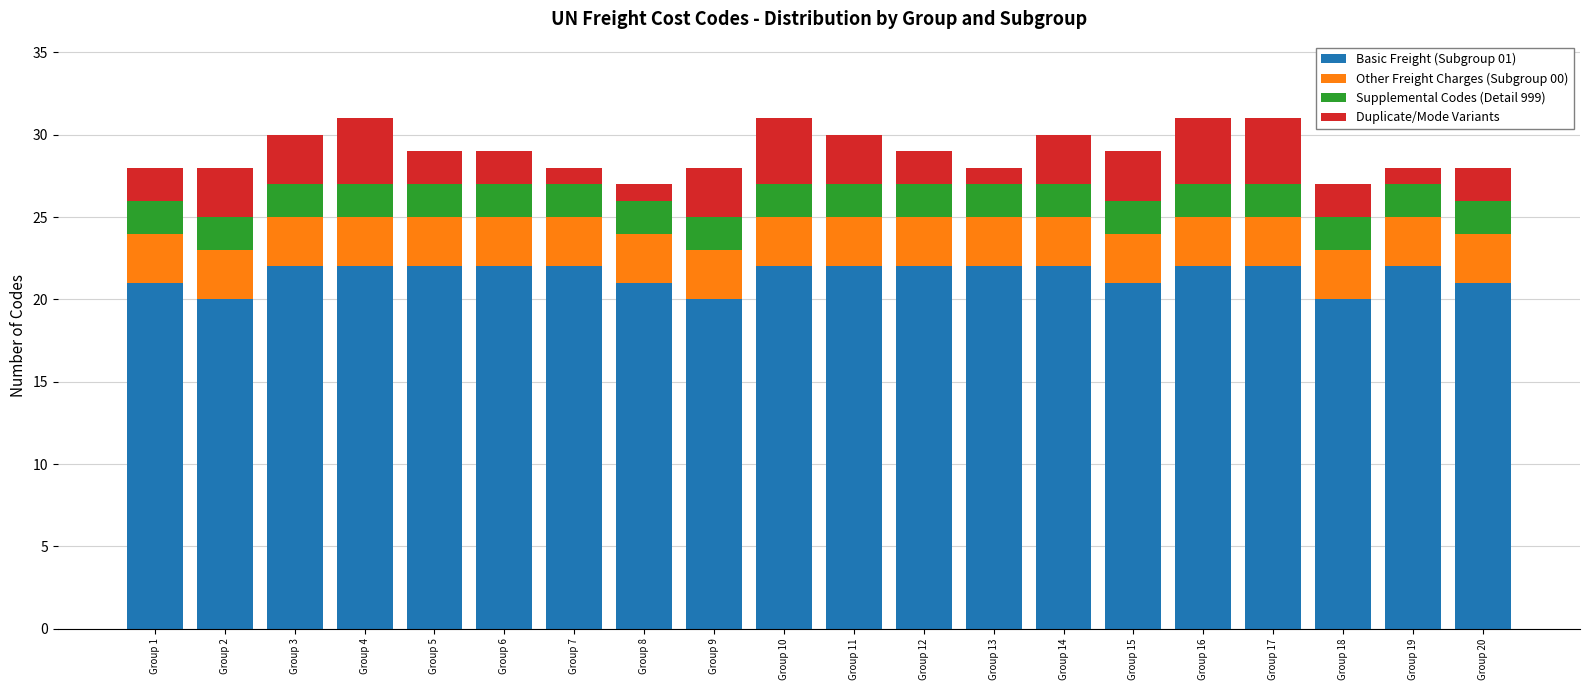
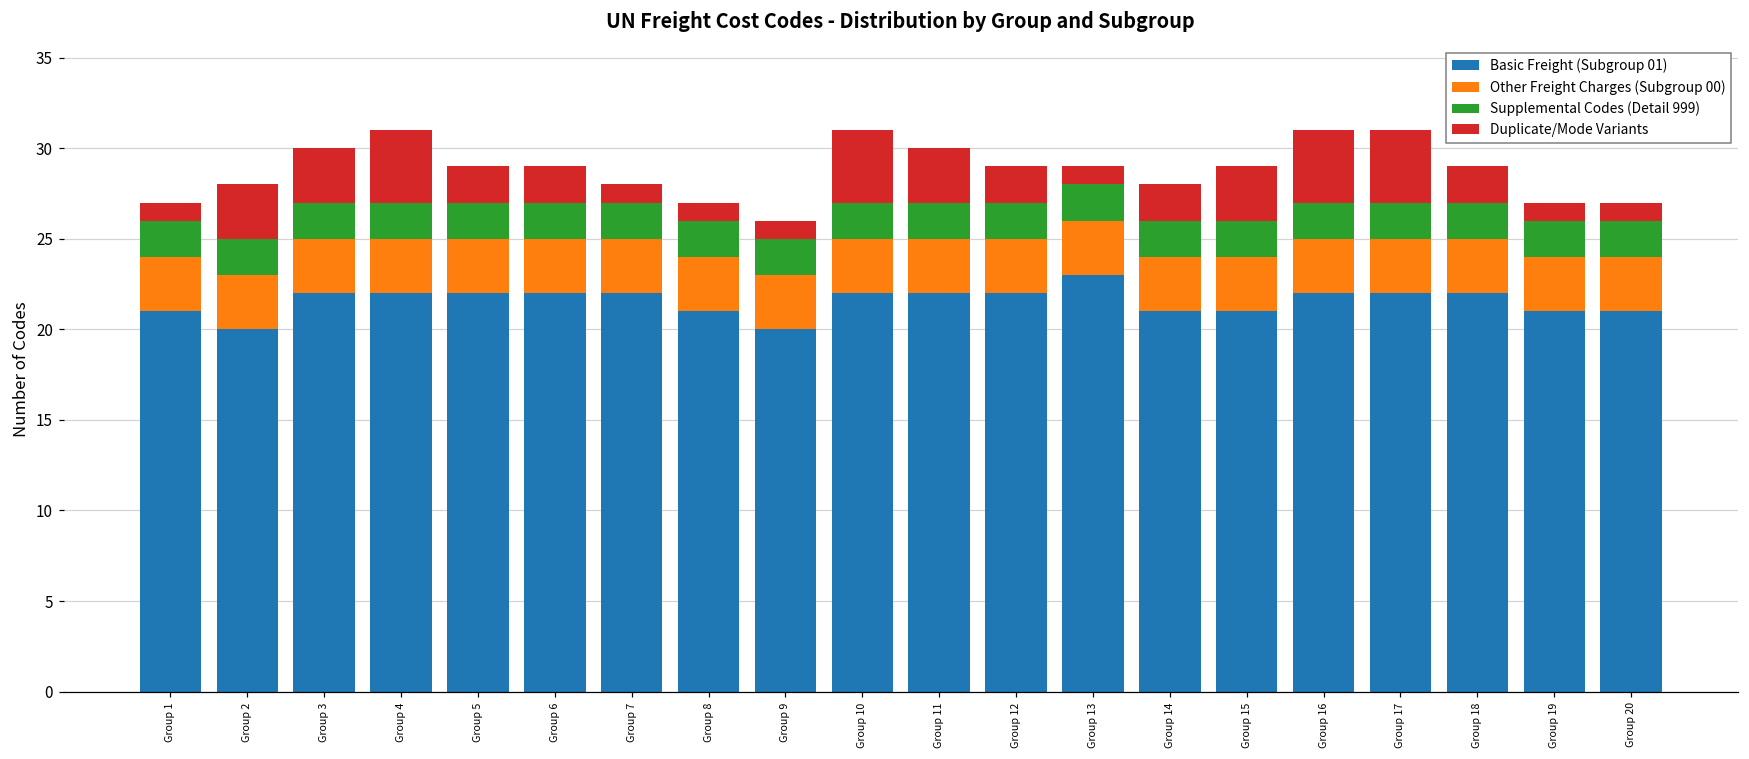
  {
    "Basic Freight (Subgroup 01)": {
      "Group 1": 21,
      "Group 2": 20,
      "Group 3": 22,
      "Group 4": 22,
      "Group 5": 22,
      "Group 6": 22,
      "Group 7": 22,
      "Group 8": 21,
      "Group 9": 20,
      "Group 10": 22,
      "Group 11": 22,
      "Group 12": 22,
-     "Group 13": 22,
-     "Group 14": 22,
+     "Group 13": 23,
+     "Group 14": 21,
      "Group 15": 21,
      "Group 16": 22,
      "Group 17": 22,
-     "Group 18": 20,
-     "Group 19": 22,
+     "Group 18": 22,
+     "Group 19": 21,
      "Group 20": 21
    },
    "Other Freight Charges (Subgroup 00)": {
      "Group 1": 3,
      "Group 2": 3,
      "Group 3": 3,
      "Group 4": 3,
      "Group 5": 3,
      "Group 6": 3,
      "Group 7": 3,
      "Group 8": 3,
      "Group 9": 3,
      "Group 10": 3,
      "Group 11": 3,
      "Group 12": 3,
      "Group 13": 3,
      "Group 14": 3,
      "Group 15": 3,
      "Group 16": 3,
      "Group 17": 3,
      "Group 18": 3,
      "Group 19": 3,
      "Group 20": 3
    },
    "Supplemental Codes (Detail 999)": {
      "Group 1": 2,
      "Group 2": 2,
      "Group 3": 2,
      "Group 4": 2,
      "Group 5": 2,
      "Group 6": 2,
      "Group 7": 2,
      "Group 8": 2,
      "Group 9": 2,
      "Group 10": 2,
      "Group 11": 2,
      "Group 12": 2,
      "Group 13": 2,
      "Group 14": 2,
      "Group 15": 2,
      "Group 16": 2,
      "Group 17": 2,
      "Group 18": 2,
      "Group 19": 2,
      "Group 20": 2
    },
    "Duplicate/Mode Variants": {
-     "Group 1": 2,
+     "Group 1": 1,
      "Group 2": 3,
      "Group 3": 3,
      "Group 4": 4,
      "Group 5": 2,
      "Group 6": 2,
      "Group 7": 1,
      "Group 8": 1,
-     "Group 9": 3,
+     "Group 9": 1,
      "Group 10": 4,
      "Group 11": 3,
      "Group 12": 2,
      "Group 13": 1,
-     "Group 14": 3,
+     "Group 14": 2,
      "Group 15": 3,
      "Group 16": 4,
      "Group 17": 4,
      "Group 18": 2,
      "Group 19": 1,
-     "Group 20": 2
+     "Group 20": 1
    }
  }
